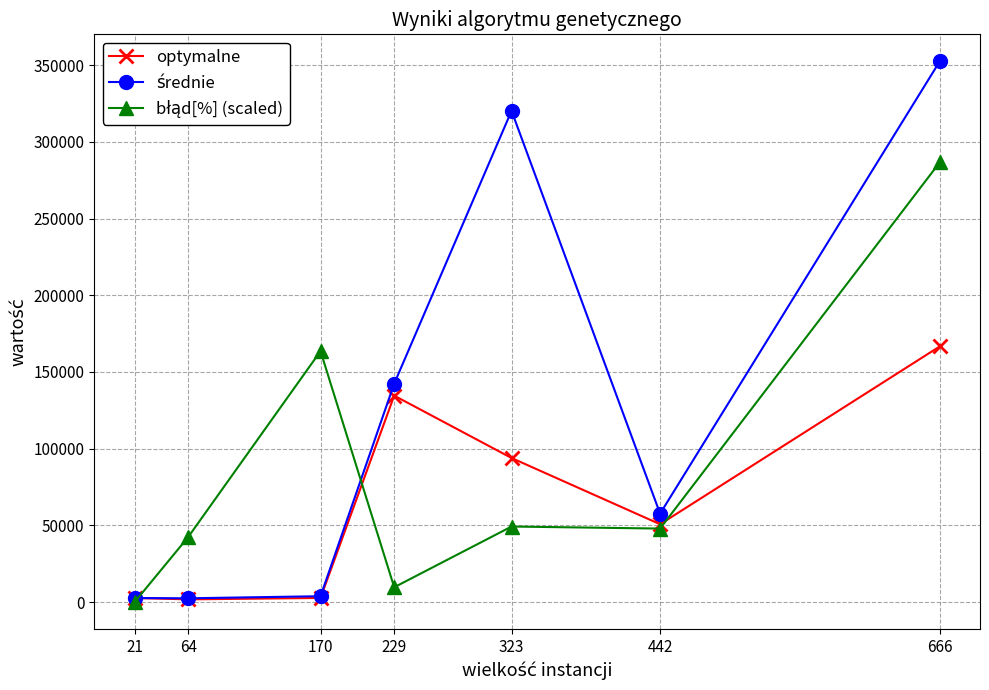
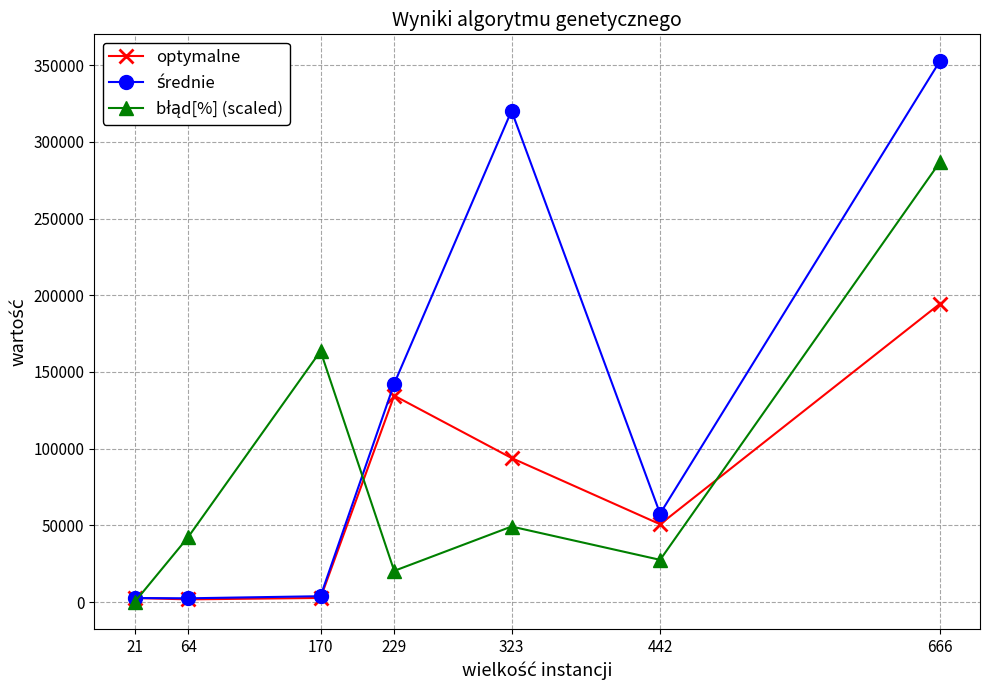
  {
    "optymalne": {
      "229": 135000,
      "323": 94000,
      "442": 51000,
-     "666": 167000
+     "666": 194000
    },
    "średnie": {
      "229": 142000,
      "323": 320000,
      "442": 58000,
      "666": 352000
    },
    "błąd[%] (scaled)": {
      "21": 0,
      "64": 42000,
      "170": 164000,
-     "229": 10000,
+     "229": 20000,
      "323": 49000,
-     "442": 48000,
+     "442": 28000,
      "666": 287000
    }
  }
